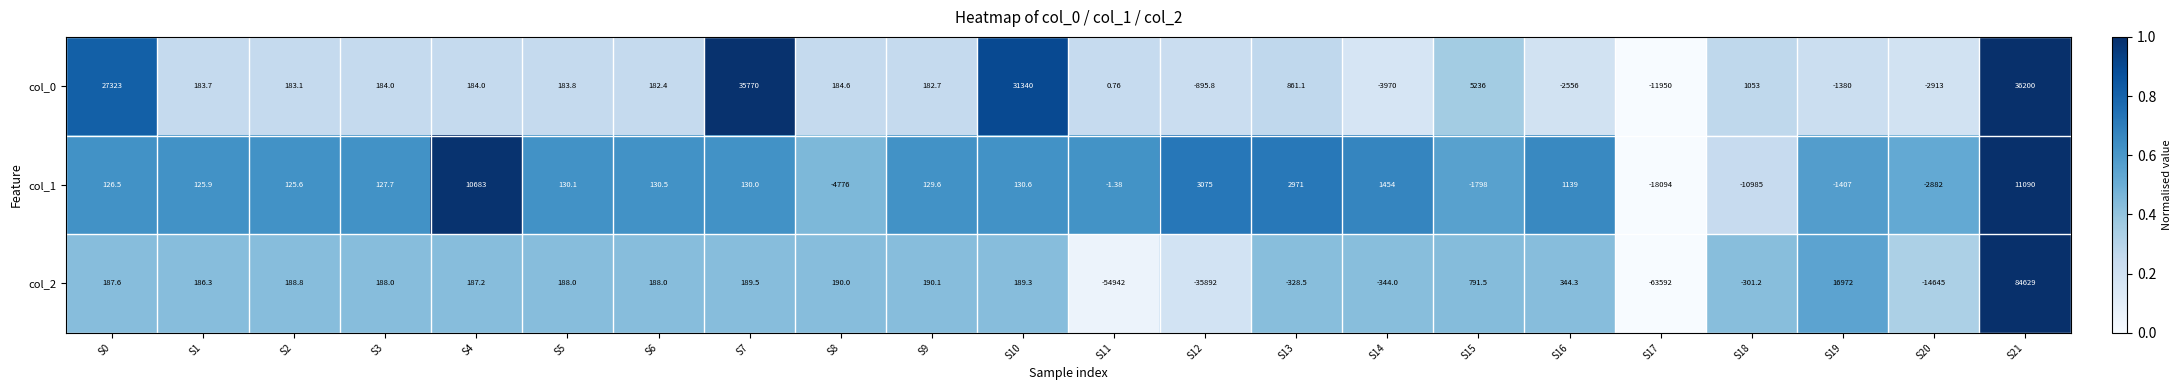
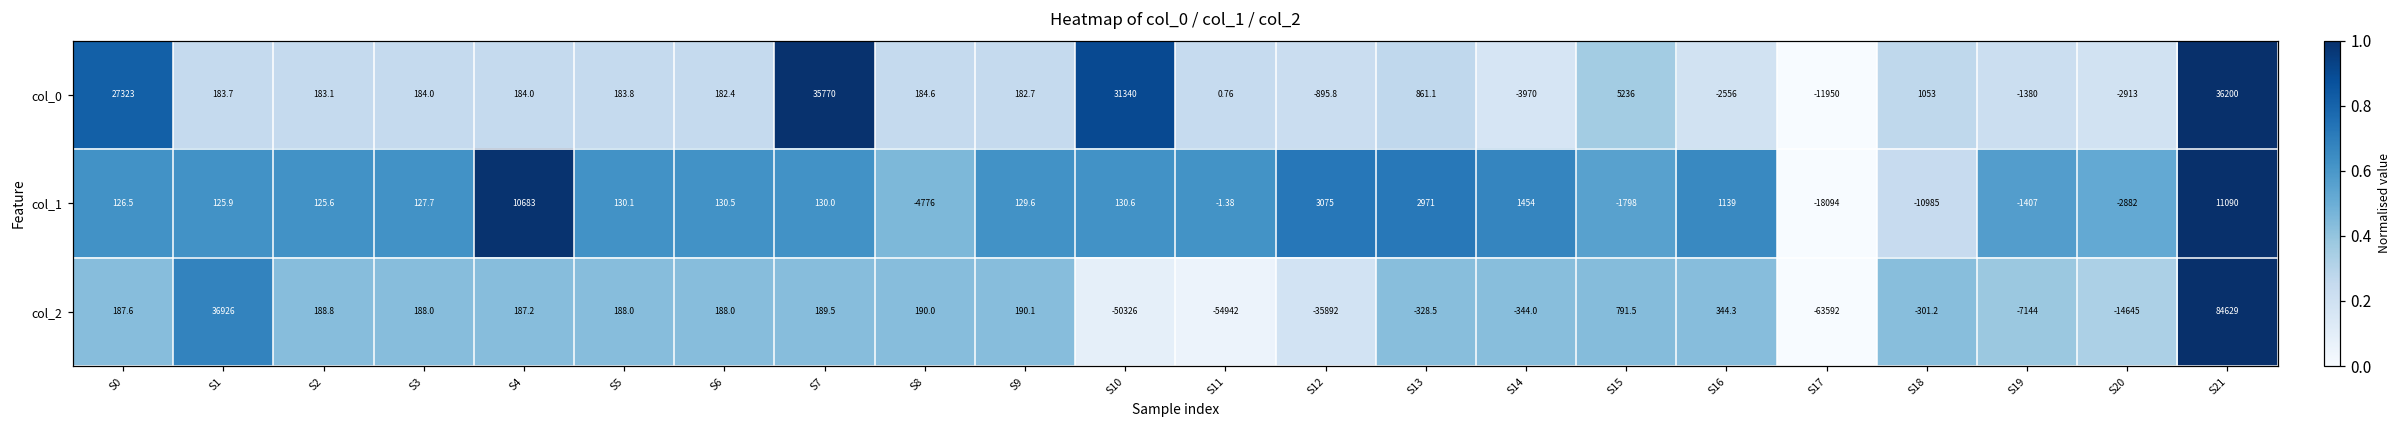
  {
    "col_0": {
      "S0": 27323,
      "S1": 183.7,
      "S2": 183.1,
      "S3": 184.0,
      "S4": 184.0,
      "S5": 183.8,
      "S6": 182.4,
      "S7": 35770,
      "S8": 184.6,
      "S9": 182.7,
      "S10": 31340,
      "S11": 0.76,
      "S12": -895.8,
      "S13": 861.1,
      "S14": -3970,
      "S15": 5236,
      "S16": -2556,
      "S17": -11950,
      "S18": 1053,
      "S19": -1380,
      "S20": -2913,
      "S21": 36200
    },
    "col_1": {
      "S0": 126.5,
      "S1": 125.9,
      "S2": 125.6,
      "S3": 127.7,
      "S4": 10683,
      "S5": 130.1,
      "S6": 130.5,
      "S7": 130.0,
      "S8": -4776,
      "S9": 129.6,
      "S10": 130.6,
      "S11": -1.38,
      "S12": 3075,
      "S13": 2971,
      "S14": 1454,
      "S15": -1798,
      "S16": 1139,
      "S17": -18094,
      "S18": -10985,
      "S19": -1407,
      "S20": -2882,
      "S21": 11090
    },
    "col_2": {
      "S0": 187.6,
-     "S1": 186.3,
+     "S1": 36926,
      "S2": 188.8,
      "S3": 188.0,
      "S4": 187.2,
      "S5": 188.0,
      "S6": 188.0,
      "S7": 189.5,
      "S8": 190.0,
      "S9": 190.1,
-     "S10": 189.3,
+     "S10": -50326,
      "S11": -54942,
      "S12": -35892,
      "S13": -328.5,
      "S14": -344.0,
      "S15": 791.5,
      "S16": 344.3,
      "S17": -63592,
      "S18": -301.2,
-     "S19": 16972,
+     "S19": -7144,
      "S20": -14645,
      "S21": 84629
    }
  }
